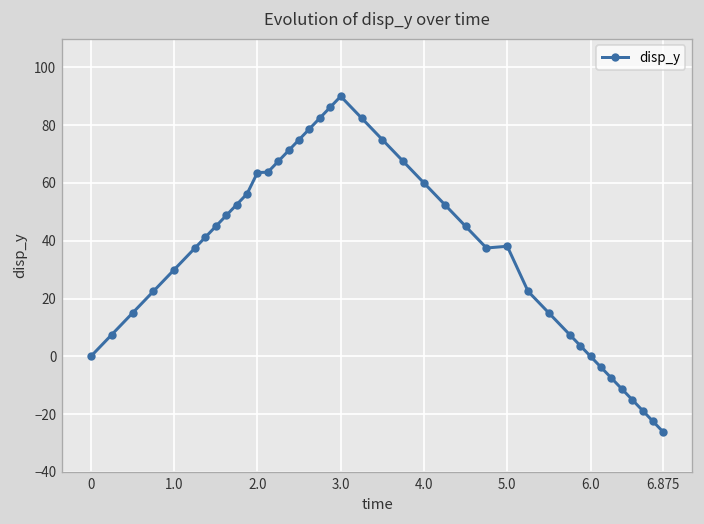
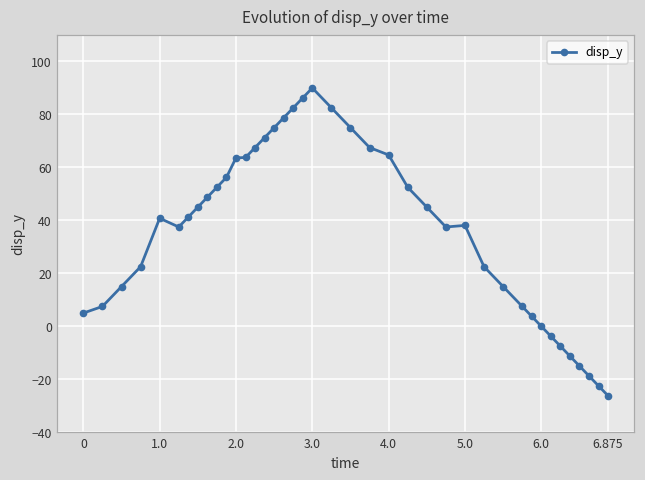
  {
-   "0": 0,
-   "1.0": 30,
+   "0": 5,
+   "1.0": 41,
    "2.0": 64,
    "3.0": 90,
-   "4.0": 60,
+   "4.0": 65,
    "5.0": 38,
    "6.0": 0,
    "6.875": -26
  }
